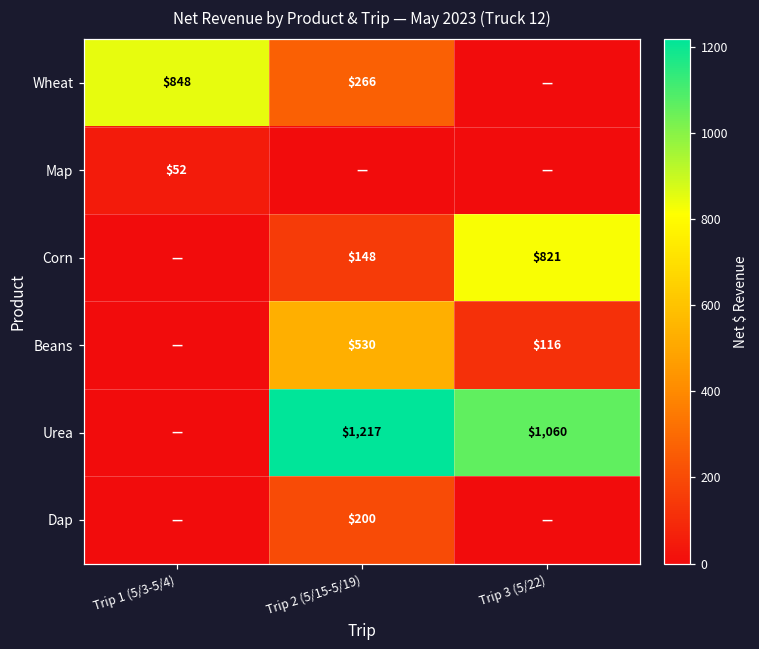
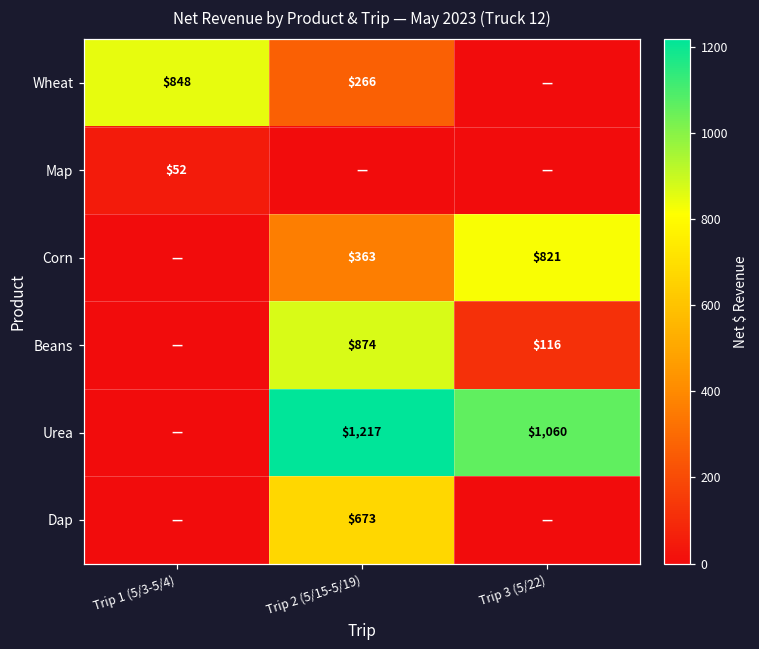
  {
    "Wheat": {
      "Trip 1 (5/3-5/4)": "$848",
      "Trip 2 (5/15-5/19)": "$266"
    },
    "Map": {
      "Trip 1 (5/3-5/4)": "$52"
    },
    "Corn": {
-     "Trip 2 (5/15-5/19)": "$148",
+     "Trip 2 (5/15-5/19)": "$363",
      "Trip 3 (5/22)": "$821"
    },
    "Beans": {
-     "Trip 2 (5/15-5/19)": "$530",
+     "Trip 2 (5/15-5/19)": "$874",
      "Trip 3 (5/22)": "$116"
    },
    "Urea": {
      "Trip 2 (5/15-5/19)": "$1,217",
      "Trip 3 (5/22)": "$1,060"
    },
    "Dap": {
-     "Trip 2 (5/15-5/19)": "$200"
+     "Trip 2 (5/15-5/19)": "$673"
    }
  }
